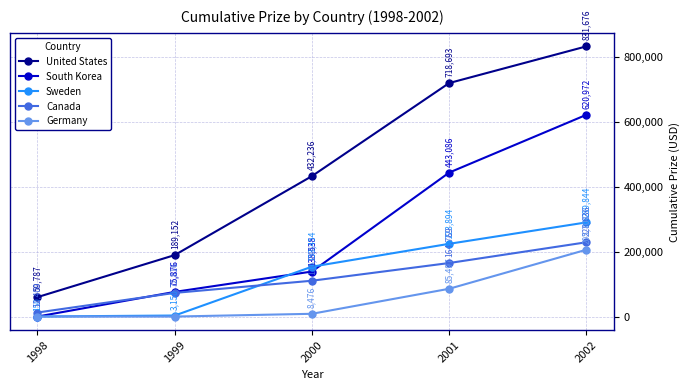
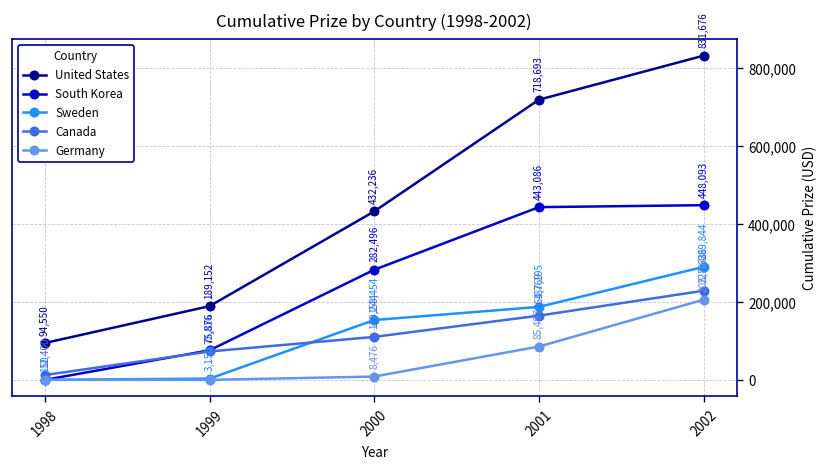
  {
    "United States": {
-     "1998": "59,787",
+     "1998": "94,550",
      "1999": "189,152",
      "2000": "432,236",
      "2001": "718,693",
      "2002": "831,676"
    },
    "South Korea": {
-     "2000": "138,538",
+     "2000": "282,496",
      "2001": "443,086",
-     "2002": "620,972"
+     "2002": "448,093"
    },
    "Sweden": {
-     "2001": "223,894"
+     "2001": "187,195"
    }
  }
